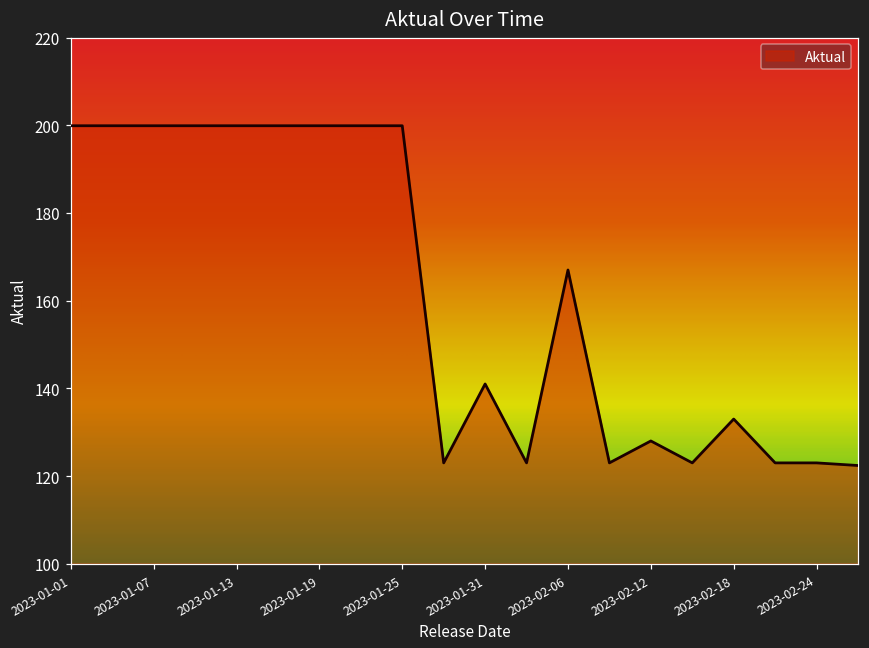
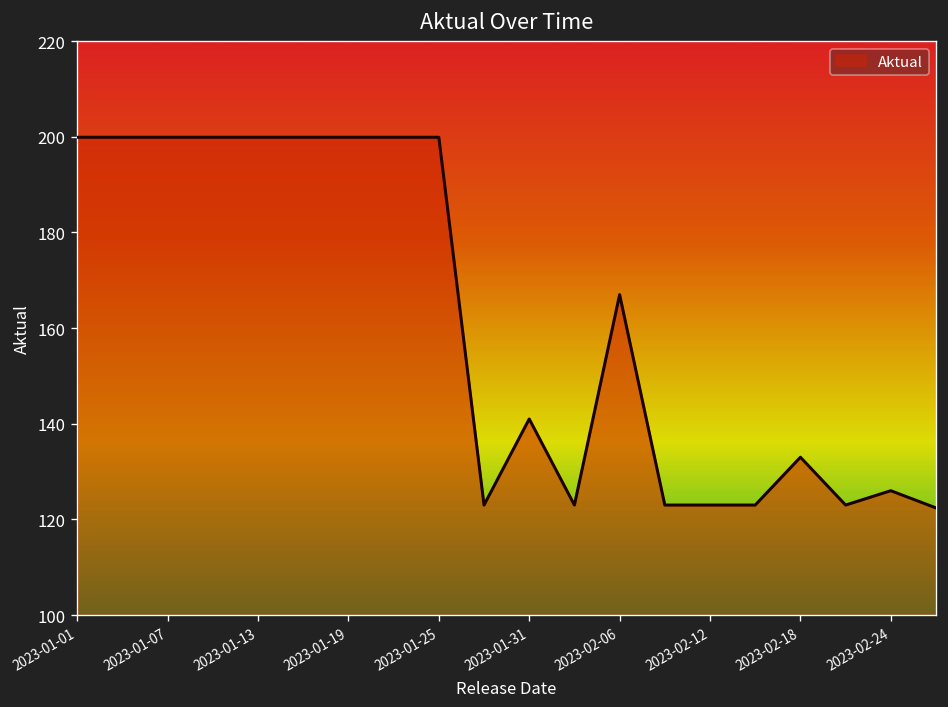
  {
    "2023-01-01": 200,
    "2023-01-07": 200,
    "2023-01-13": 200,
    "2023-01-19": 200,
    "2023-01-25": 200,
    "2023-01-31": 141,
    "2023-02-06": 167,
-   "2023-02-12": 128,
+   "2023-02-12": 123,
    "2023-02-18": 133,
-   "2023-02-24": 123
+   "2023-02-24": 126
  }
